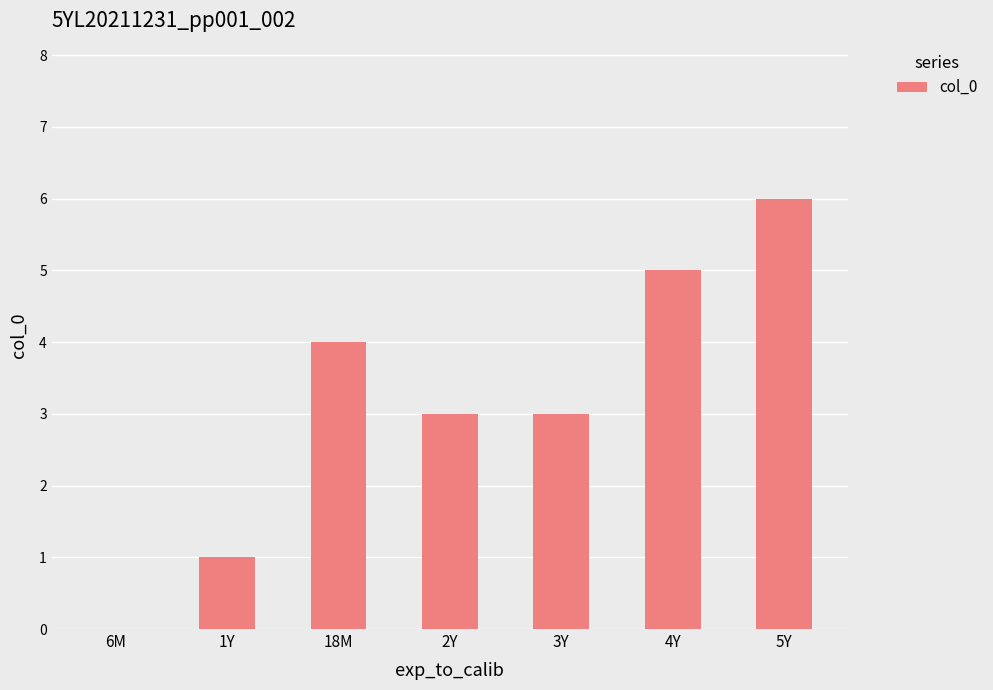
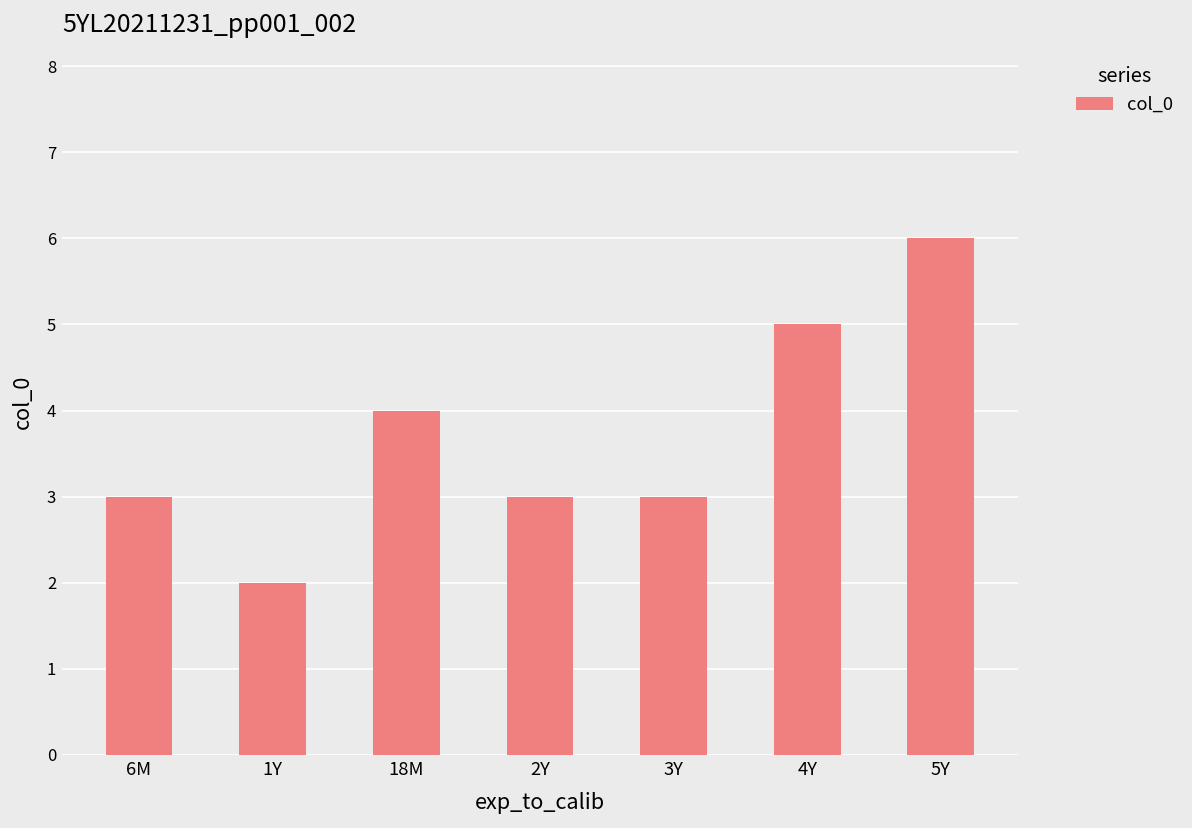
  {
-   "6M": 0,
-   "1Y": 1,
+   "6M": 3,
+   "1Y": 2,
    "18M": 4,
    "2Y": 3,
    "3Y": 3,
    "4Y": 5,
    "5Y": 6
  }
